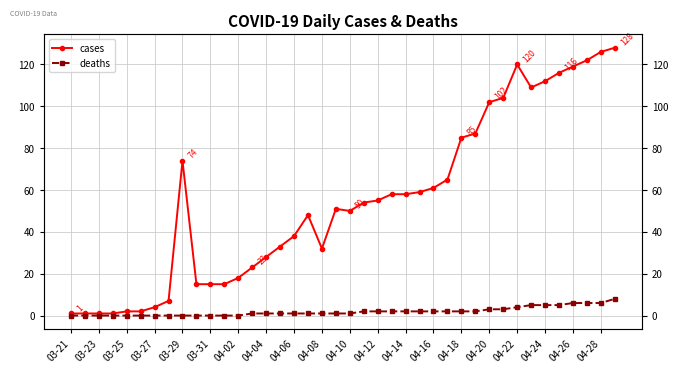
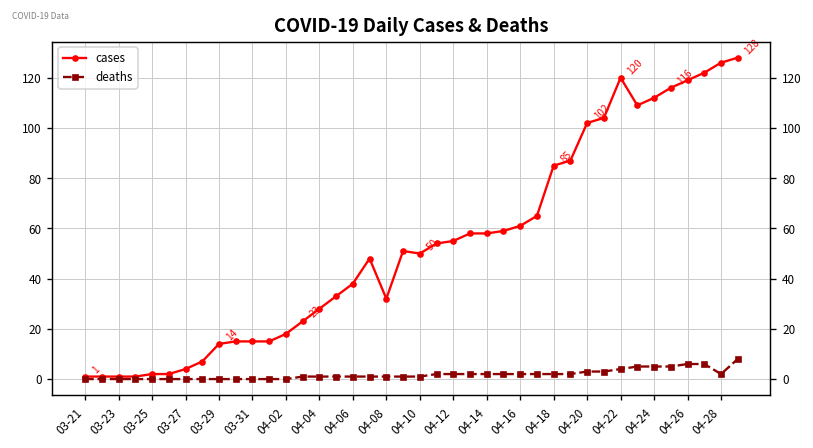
  {
    "cases": {
-     "03-29": 74,
+     "03-29": 14,
      "04-22": 120
    },
    "deaths": {
      "03-25": 0,
      "03-27": 0,
      "03-29": 0,
      "03-31": 0,
      "04-02": 0,
      "04-04": 1,
      "04-06": 1,
      "04-08": 1,
      "04-10": 1,
      "04-12": 2,
      "04-14": 2,
      "04-16": 2,
      "04-18": 2,
      "04-20": 3,
      "04-22": 4,
      "04-24": 5,
      "04-26": 6,
-     "04-28": 6
+     "04-28": 2
    }
  }
